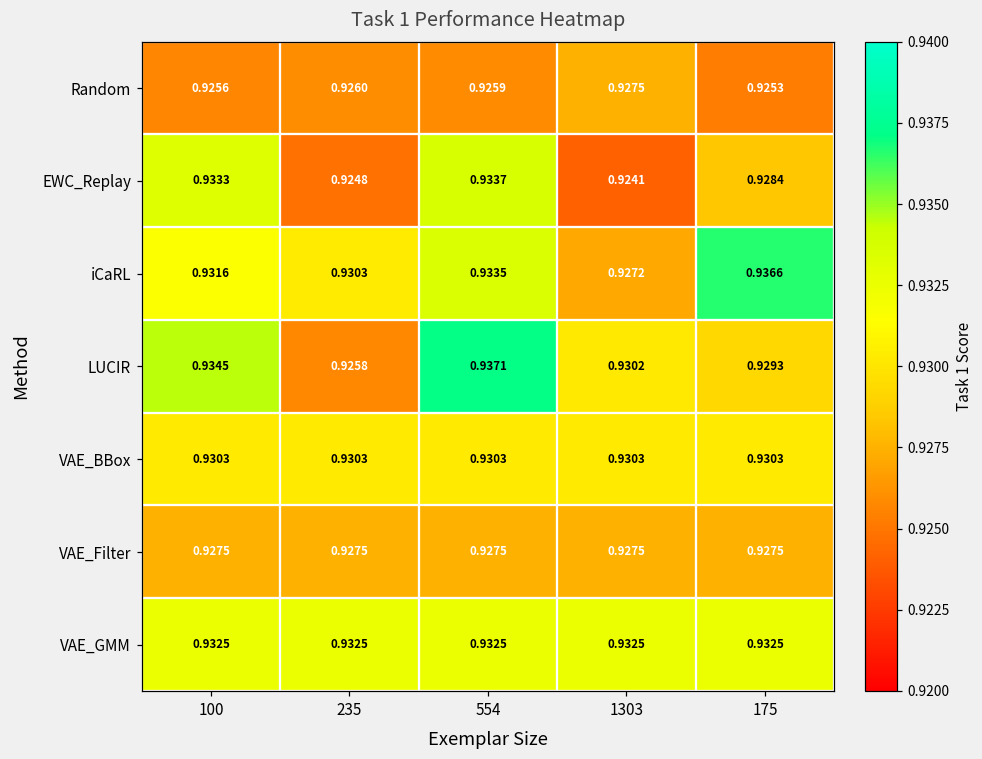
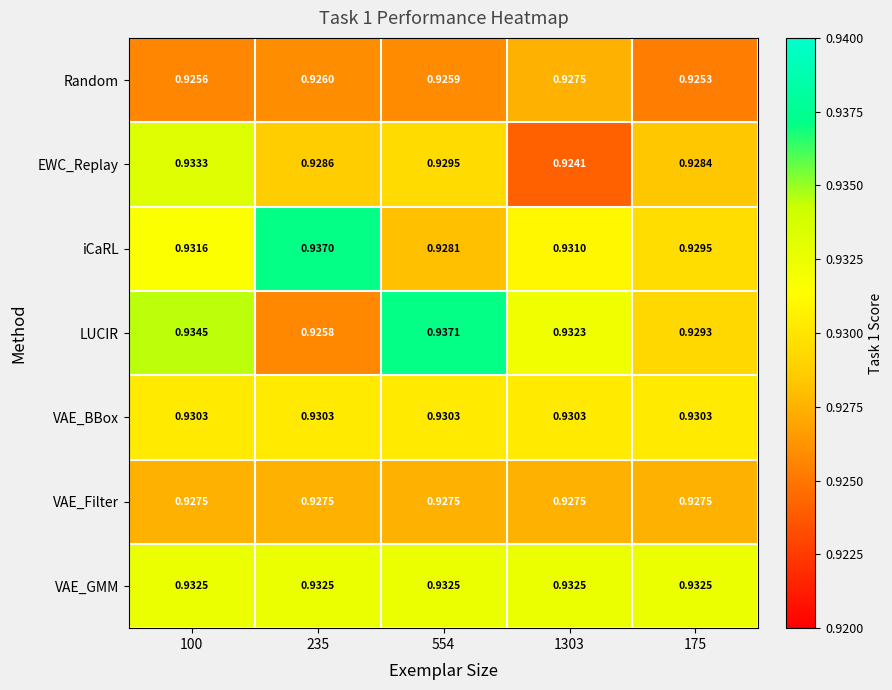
  {
    "Random": {
      "100": 0.9256,
      "235": 0.9260,
      "554": 0.9259,
      "1303": 0.9275,
      "175": 0.9253
    },
    "EWC_Replay": {
      "100": 0.9333,
-     "235": 0.9248,
-     "554": 0.9337,
+     "235": 0.9286,
+     "554": 0.9295,
      "1303": 0.9241,
      "175": 0.9284
    },
    "iCaRL": {
      "100": 0.9316,
-     "235": 0.9303,
-     "554": 0.9335,
-     "1303": 0.9272,
-     "175": 0.9366
+     "235": 0.9370,
+     "554": 0.9281,
+     "1303": 0.9310,
+     "175": 0.9295
    },
    "LUCIR": {
      "100": 0.9345,
      "235": 0.9258,
      "554": 0.9371,
-     "1303": 0.9302,
+     "1303": 0.9323,
      "175": 0.9293
    },
    "VAE_BBox": {
      "100": 0.9303,
      "235": 0.9303,
      "554": 0.9303,
      "1303": 0.9303,
      "175": 0.9303
    },
    "VAE_Filter": {
      "100": 0.9275,
      "235": 0.9275,
      "554": 0.9275,
      "1303": 0.9275,
      "175": 0.9275
    },
    "VAE_GMM": {
      "100": 0.9325,
      "235": 0.9325,
      "554": 0.9325,
      "1303": 0.9325,
      "175": 0.9325
    }
  }
